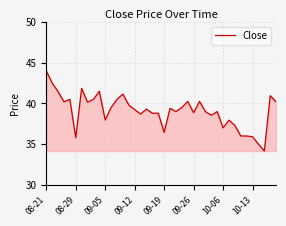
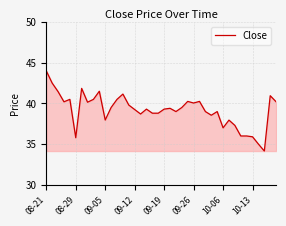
  {
    "08-21": 44,
    "08-29": 36,
    "09-05": 38,
    "09-12": 39,
-   "09-19": 36,
-   "09-26": 39,
+   "09-19": 39,
+   "09-26": 40,
    "10-06": 37,
    "10-13": 36
  }
